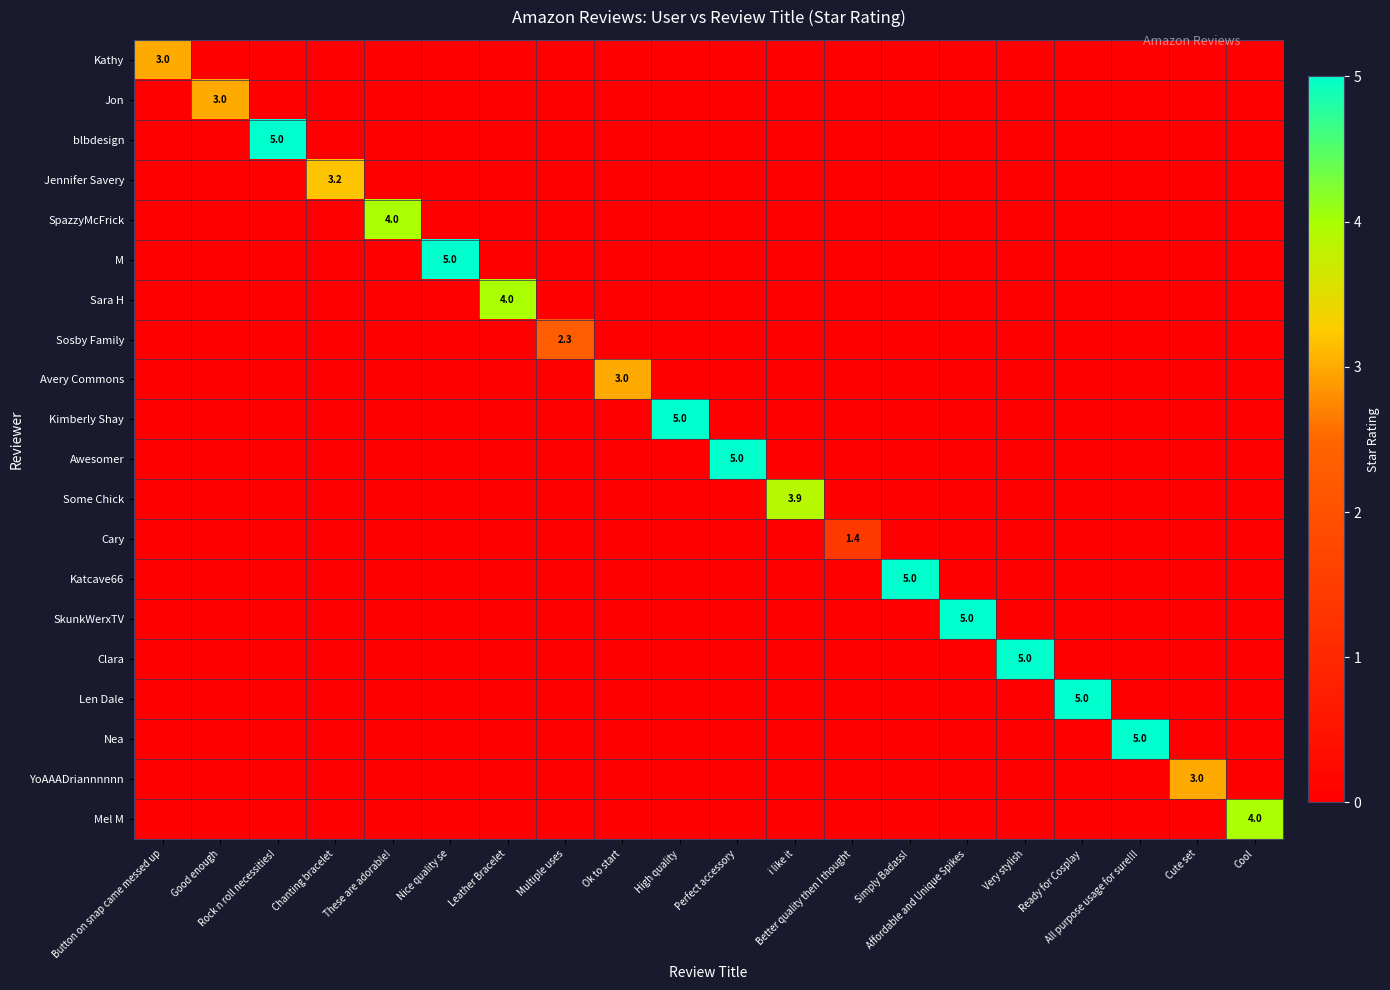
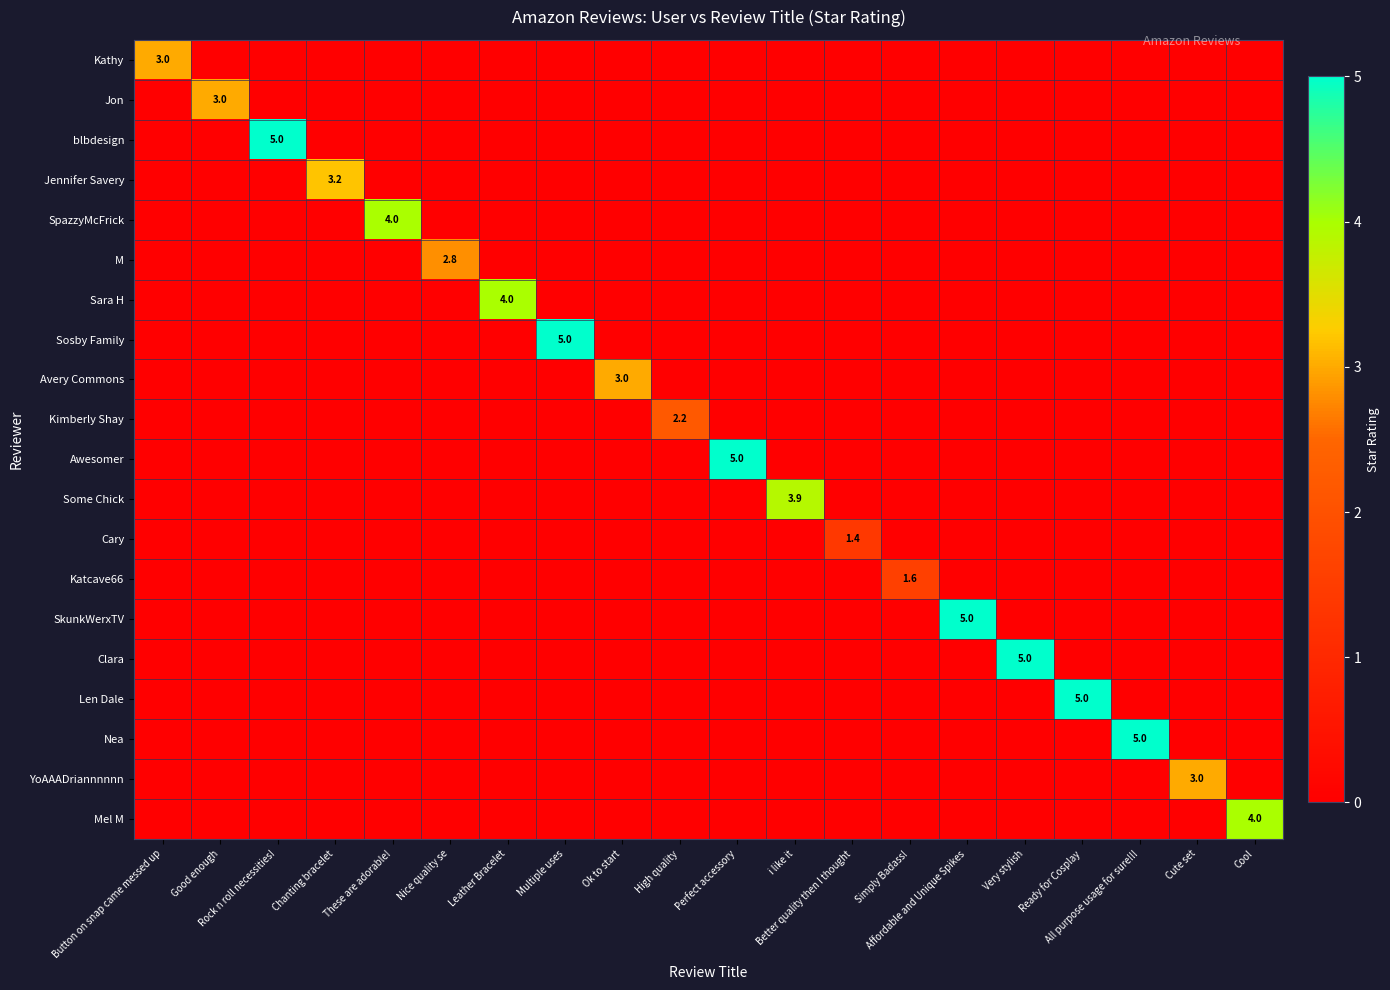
  {
    "Kathy": {
      "Button on snap came messed up": 3.0
    },
    "Jon": {
      "Good enough": 3.0
    },
    "blbdesign": {
      "Rock n roll necessities!": 5.0
    },
    "Jennifer Savery": {
      "Chanting bracelet": 3.2
    },
    "SpazzyMcFrick": {
      "These are adorable!": 4.0
    },
    "M": {
-     "Nice quality se": 5.0
+     "Nice quality se": 2.8
    },
    "Sara H": {
      "Leather Bracelet": 4.0
    },
    "Sosby Family": {
-     "Multiple uses": 2.3
+     "Multiple uses": 5.0
    },
    "Avery Commons": {
      "Ok to start": 3.0
    },
    "Kimberly Shay": {
-     "High quality": 5.0
+     "High quality": 2.2
    },
    "Awesomer": {
      "Perfect accessory": 5.0
    },
    "Some Chick": {
      "i like it": 3.9
    },
    "Cary": {
      "Better quality then I thought": 1.4
    },
    "Katcave66": {
-     "Simply Badass!": 5.0
+     "Simply Badass!": 1.6
    },
    "SkunkWerxTV": {
      "Affordable and Unique Spikes": 5.0
    },
    "Clara": {
      "Very stylish": 5.0
    },
    "Len Dale": {
      "Ready for Cosplay": 5.0
    },
    "Nea": {
      "All purpose usage for sure!!!": 5.0
    },
    "YoAAADriannnnnn": {
      "Cute set": 3.0
    },
    "Mel M": {
      "Cool": 4.0
    }
  }
